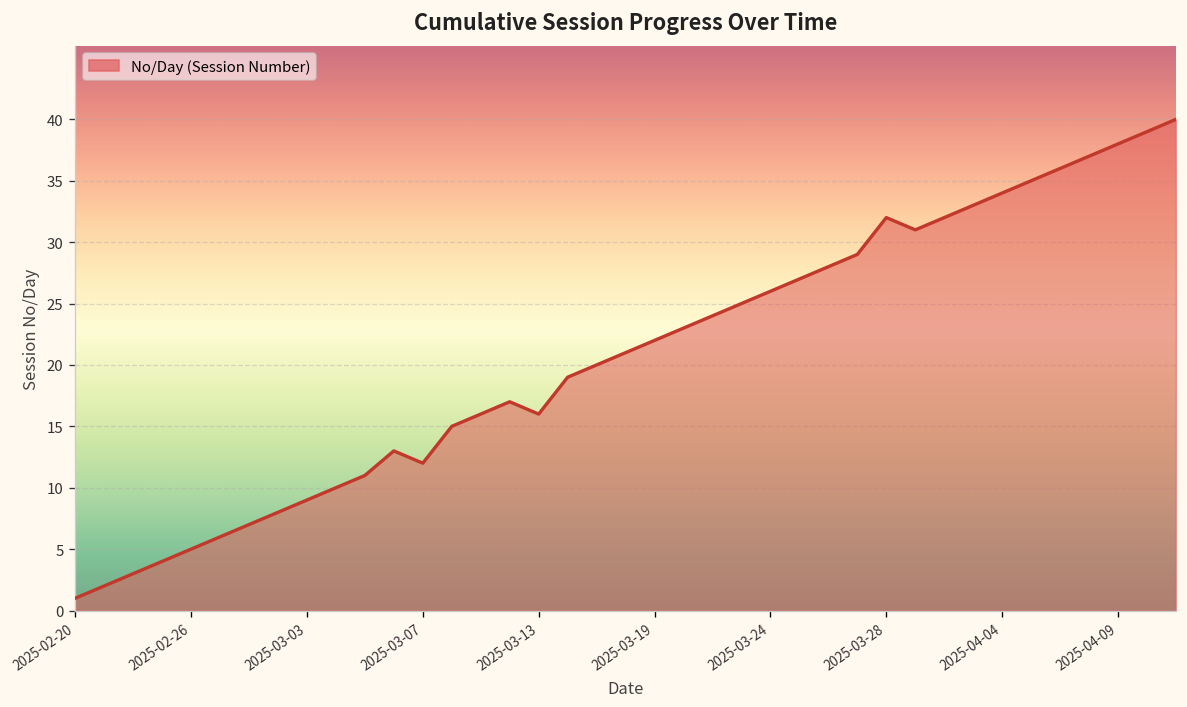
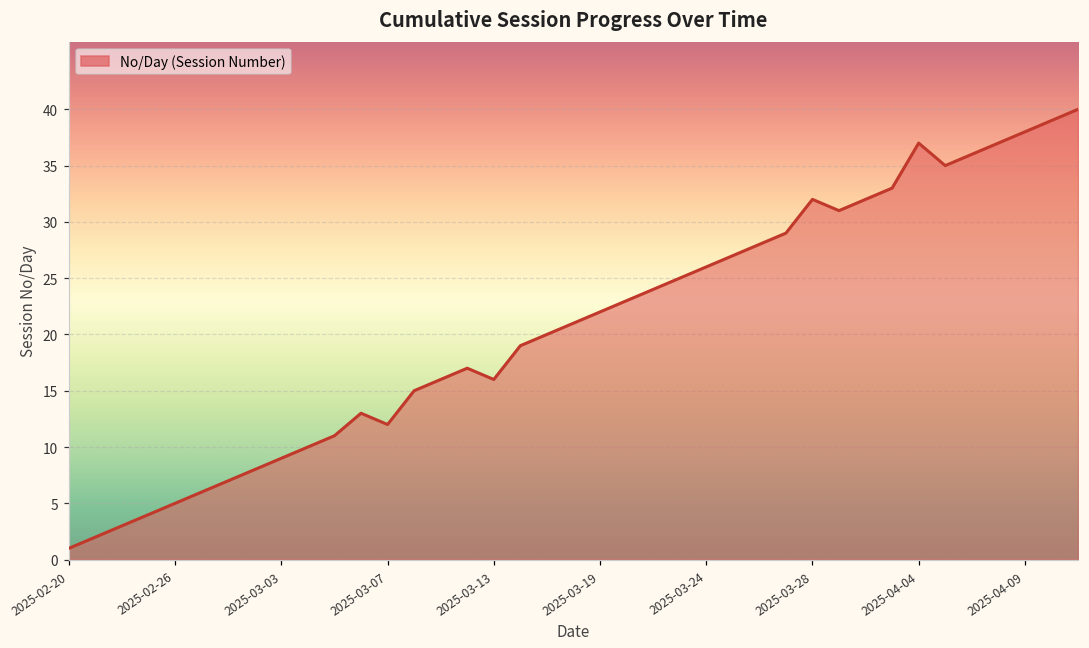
  {
    "2025-02-20": 1,
    "2025-02-26": 5,
    "2025-03-03": 9,
    "2025-03-07": 12,
    "2025-03-13": 16,
    "2025-03-24": 26,
    "2025-03-28": 32,
-   "2025-04-04": 34,
+   "2025-04-04": 37,
    "2025-04-09": 38
  }
